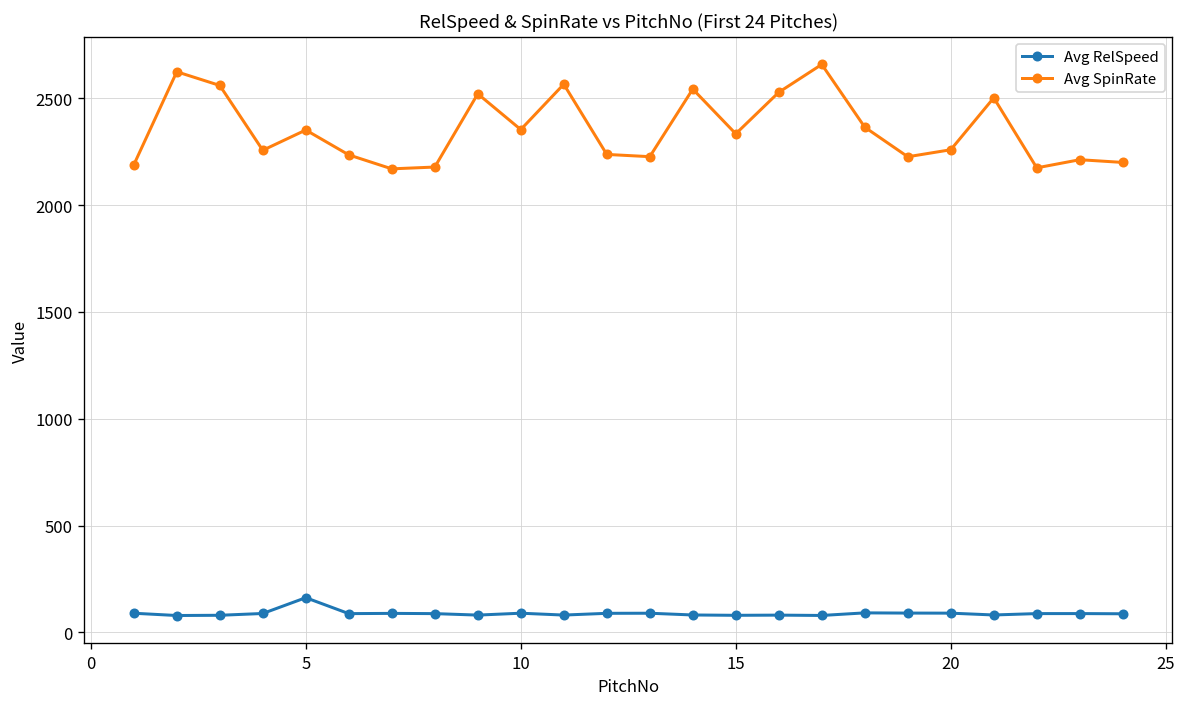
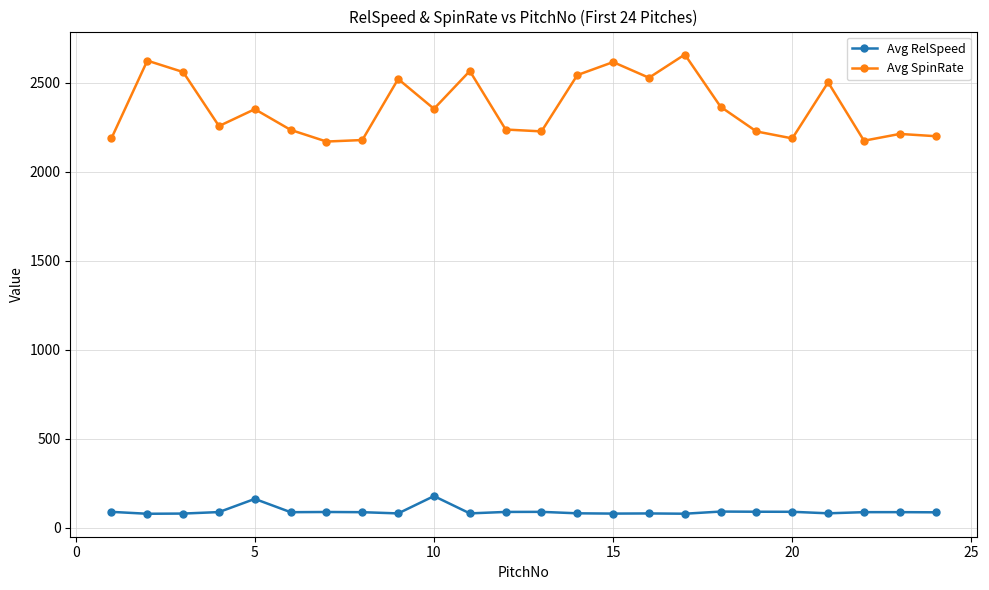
  {
    "Avg RelSpeed": {
      "5": 160,
-     "10": 90,
+     "10": 180,
      "15": 80,
      "20": 90
    },
    "Avg SpinRate": {
      "5": 2350,
      "10": 2350,
-     "15": 2330,
-     "20": 2260
+     "15": 2620,
+     "20": 2190
    }
  }
